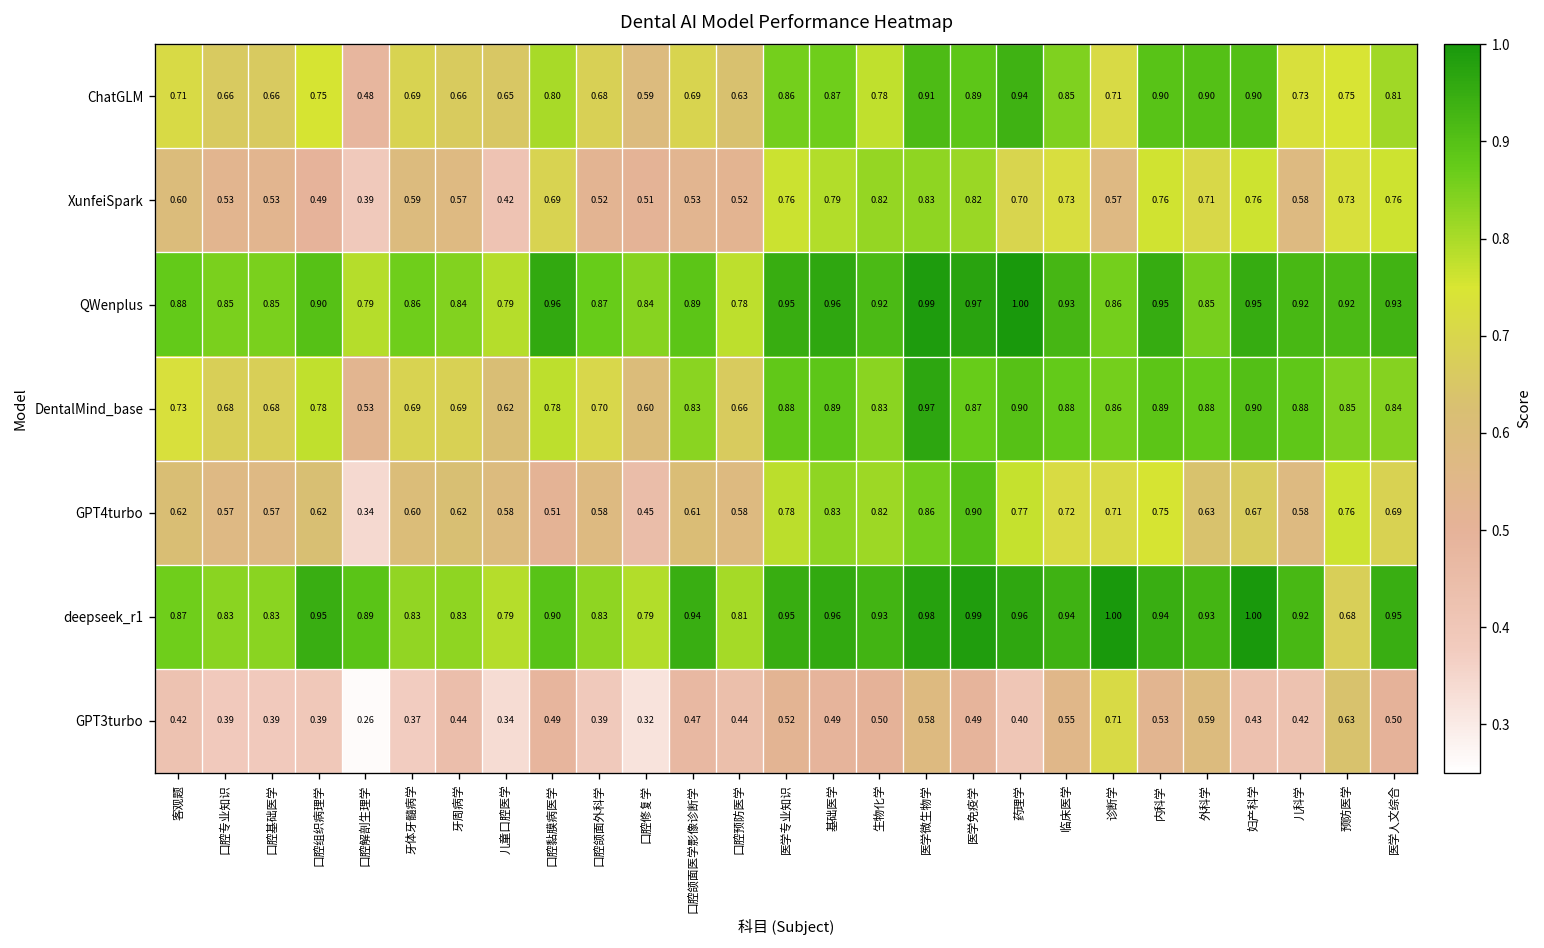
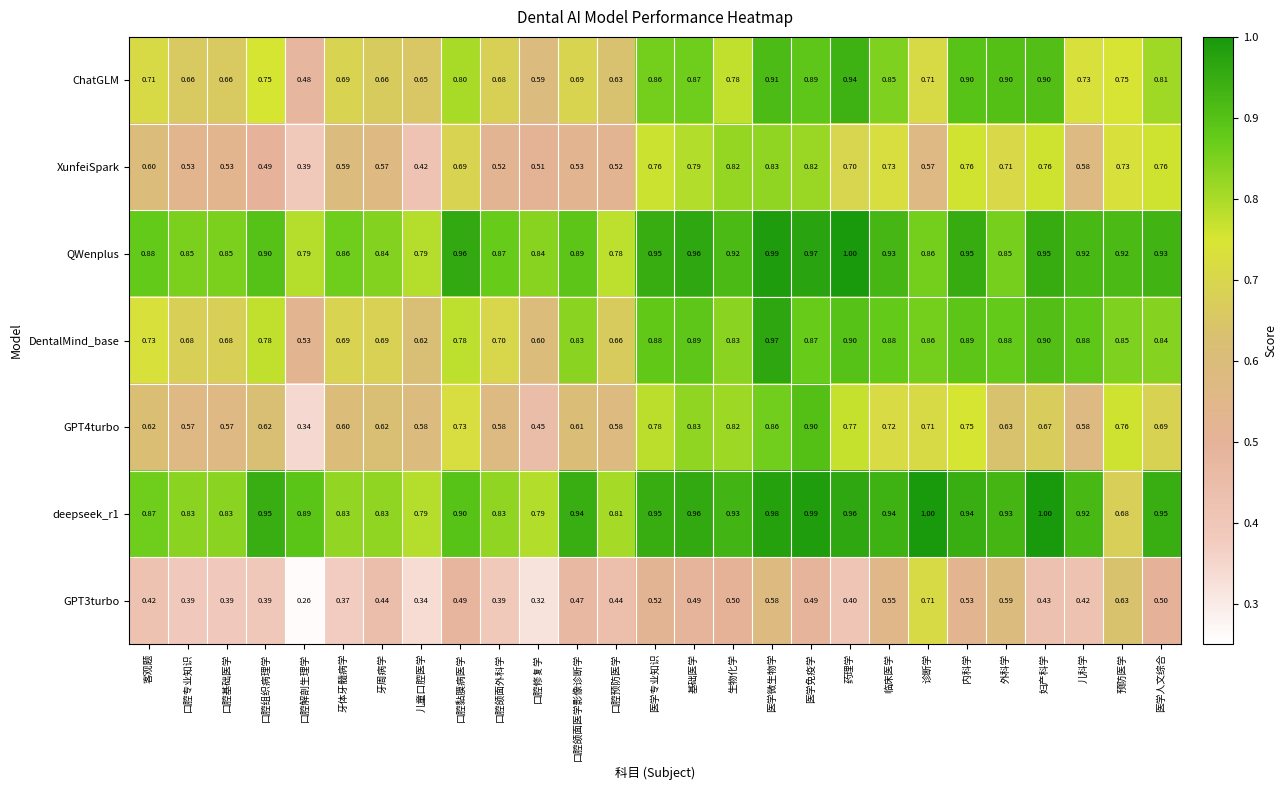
  {
    "ChatGLM": {
      "客观题": 0.71,
      "口腔专业知识": 0.66,
      "口腔基础医学": 0.66,
      "口腔组织病理学": 0.75,
      "口腔解剖生理学": 0.48,
      "牙体牙髓病学": 0.69,
      "牙周病学": 0.66,
      "儿童口腔医学": 0.65,
      "口腔黏膜病医学": 0.80,
      "口腔颌面外科学": 0.68,
      "口腔修复学": 0.59,
      "口腔颌面医学影像诊断学": 0.69,
      "口腔预防医学": 0.63,
      "医学专业知识": 0.86,
      "基础医学": 0.87,
      "生物化学": 0.78,
      "医学微生物学": 0.91,
      "医学免疫学": 0.89,
      "药理学": 0.94,
      "临床医学": 0.85,
      "诊断学": 0.71,
      "内科学": 0.90,
      "外科学": 0.90,
      "妇产科学": 0.90,
      "儿科学": 0.73,
      "预防医学": 0.75,
      "医学人文综合": 0.81
    },
    "XunfeiSpark": {
      "客观题": 0.60,
      "口腔专业知识": 0.53,
      "口腔基础医学": 0.53,
      "口腔组织病理学": 0.49,
      "口腔解剖生理学": 0.39,
      "牙体牙髓病学": 0.59,
      "牙周病学": 0.57,
      "儿童口腔医学": 0.42,
      "口腔黏膜病医学": 0.69,
      "口腔颌面外科学": 0.52,
      "口腔修复学": 0.51,
      "口腔颌面医学影像诊断学": 0.53,
      "口腔预防医学": 0.52,
      "医学专业知识": 0.76,
      "基础医学": 0.79,
      "生物化学": 0.82,
      "医学微生物学": 0.83,
      "医学免疫学": 0.82,
      "药理学": 0.70,
      "临床医学": 0.73,
      "诊断学": 0.57,
      "内科学": 0.76,
      "外科学": 0.71,
      "妇产科学": 0.76,
      "儿科学": 0.58,
      "预防医学": 0.73,
      "医学人文综合": 0.76
    },
    "QWenplus": {
      "客观题": 0.88,
      "口腔专业知识": 0.85,
      "口腔基础医学": 0.85,
      "口腔组织病理学": 0.90,
      "口腔解剖生理学": 0.79,
      "牙体牙髓病学": 0.86,
      "牙周病学": 0.84,
      "儿童口腔医学": 0.79,
      "口腔黏膜病医学": 0.96,
      "口腔颌面外科学": 0.87,
      "口腔修复学": 0.84,
      "口腔颌面医学影像诊断学": 0.89,
      "口腔预防医学": 0.78,
      "医学专业知识": 0.95,
      "基础医学": 0.96,
      "生物化学": 0.92,
      "医学微生物学": 0.99,
      "医学免疫学": 0.97,
      "药理学": 1.00,
      "临床医学": 0.93,
      "诊断学": 0.86,
      "内科学": 0.95,
      "外科学": 0.85,
      "妇产科学": 0.95,
      "儿科学": 0.92,
      "预防医学": 0.92,
      "医学人文综合": 0.93
    },
    "DentalMind_base": {
      "客观题": 0.73,
      "口腔专业知识": 0.68,
      "口腔基础医学": 0.68,
      "口腔组织病理学": 0.78,
      "口腔解剖生理学": 0.53,
      "牙体牙髓病学": 0.69,
      "牙周病学": 0.69,
      "儿童口腔医学": 0.62,
      "口腔黏膜病医学": 0.78,
      "口腔颌面外科学": 0.70,
      "口腔修复学": 0.60,
      "口腔颌面医学影像诊断学": 0.83,
      "口腔预防医学": 0.66,
      "医学专业知识": 0.88,
      "基础医学": 0.89,
      "生物化学": 0.83,
      "医学微生物学": 0.97,
      "医学免疫学": 0.87,
      "药理学": 0.90,
      "临床医学": 0.88,
      "诊断学": 0.86,
      "内科学": 0.89,
      "外科学": 0.88,
      "妇产科学": 0.90,
      "儿科学": 0.88,
      "预防医学": 0.85,
      "医学人文综合": 0.84
    },
    "GPT4turbo": {
      "客观题": 0.62,
      "口腔专业知识": 0.57,
      "口腔基础医学": 0.57,
      "口腔组织病理学": 0.62,
      "口腔解剖生理学": 0.34,
      "牙体牙髓病学": 0.60,
      "牙周病学": 0.62,
      "儿童口腔医学": 0.58,
-     "口腔黏膜病医学": 0.51,
+     "口腔黏膜病医学": 0.73,
      "口腔颌面外科学": 0.58,
      "口腔修复学": 0.45,
      "口腔颌面医学影像诊断学": 0.61,
      "口腔预防医学": 0.58,
      "医学专业知识": 0.78,
      "基础医学": 0.83,
      "生物化学": 0.82,
      "医学微生物学": 0.86,
      "医学免疫学": 0.90,
      "药理学": 0.77,
      "临床医学": 0.72,
      "诊断学": 0.71,
      "内科学": 0.75,
      "外科学": 0.63,
      "妇产科学": 0.67,
      "儿科学": 0.58,
      "预防医学": 0.76,
      "医学人文综合": 0.69
    },
    "deepseek_r1": {
      "客观题": 0.87,
      "口腔专业知识": 0.83,
      "口腔基础医学": 0.83,
      "口腔组织病理学": 0.95,
      "口腔解剖生理学": 0.89,
      "牙体牙髓病学": 0.83,
      "牙周病学": 0.83,
      "儿童口腔医学": 0.79,
      "口腔黏膜病医学": 0.90,
      "口腔颌面外科学": 0.83,
      "口腔修复学": 0.79,
      "口腔颌面医学影像诊断学": 0.94,
      "口腔预防医学": 0.81,
      "医学专业知识": 0.95,
      "基础医学": 0.96,
      "生物化学": 0.93,
      "医学微生物学": 0.98,
      "医学免疫学": 0.99,
      "药理学": 0.96,
      "临床医学": 0.94,
      "诊断学": 1.00,
      "内科学": 0.94,
      "外科学": 0.93,
      "妇产科学": 1.00,
      "儿科学": 0.92,
      "预防医学": 0.68,
      "医学人文综合": 0.95
    },
    "GPT3turbo": {
      "客观题": 0.42,
      "口腔专业知识": 0.39,
      "口腔基础医学": 0.39,
      "口腔组织病理学": 0.39,
      "口腔解剖生理学": 0.26,
      "牙体牙髓病学": 0.37,
      "牙周病学": 0.44,
      "儿童口腔医学": 0.34,
      "口腔黏膜病医学": 0.49,
      "口腔颌面外科学": 0.39,
      "口腔修复学": 0.32,
      "口腔颌面医学影像诊断学": 0.47,
      "口腔预防医学": 0.44,
      "医学专业知识": 0.52,
      "基础医学": 0.49,
      "生物化学": 0.50,
      "医学微生物学": 0.58,
      "医学免疫学": 0.49,
      "药理学": 0.40,
      "临床医学": 0.55,
      "诊断学": 0.71,
      "内科学": 0.53,
      "外科学": 0.59,
      "妇产科学": 0.43,
      "儿科学": 0.42,
      "预防医学": 0.63,
      "医学人文综合": 0.50
    }
  }
